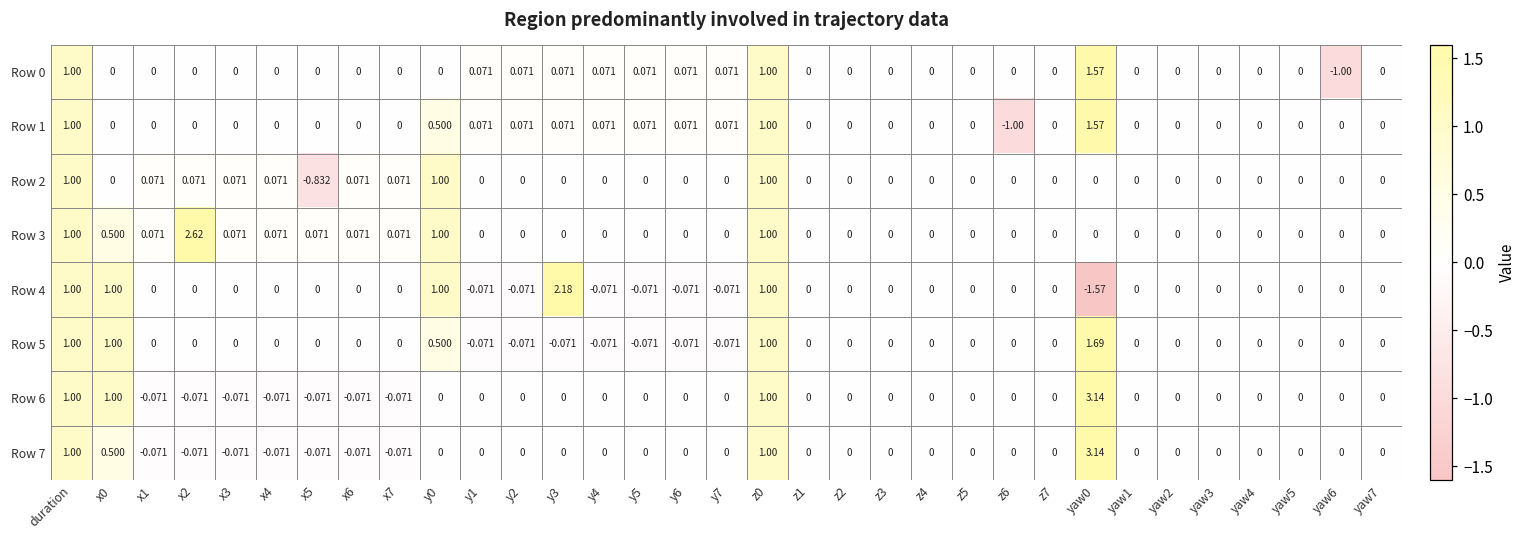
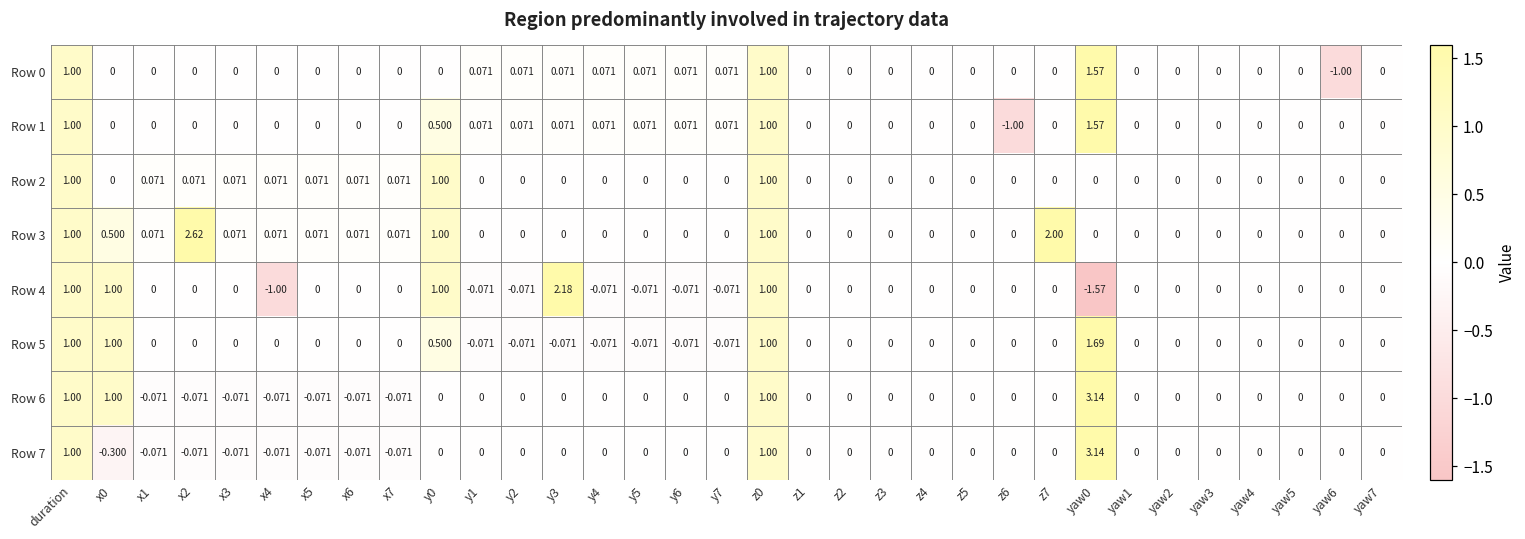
  {
    "Row 2": {
      "duration": 1.00,
      "x0": 0,
      "x1": 0.071,
      "x2": 0.071,
      "x3": 0.071,
      "x4": 0.071,
-     "x5": -0.832,
+     "x5": 0.071,
      "x6": 0.071,
      "x7": 0.071,
      "y0": 1.00,
      "y1": 0,
      "y2": 0,
      "y3": 0,
      "y4": 0,
      "y5": 0,
      "y6": 0,
      "y7": 0,
      "z0": 1.00,
      "z1": 0,
      "z2": 0,
      "z3": 0,
      "z4": 0,
      "z5": 0,
      "z6": 0,
      "z7": 0,
      "yaw0": 0,
      "yaw1": 0,
      "yaw2": 0,
      "yaw3": 0,
      "yaw4": 0,
      "yaw5": 0,
      "yaw6": 0,
      "yaw7": 0
    },
    "Row 3": {
      "duration": 1.00,
      "x0": 0.500,
      "x1": 0.071,
      "x2": 2.62,
      "x3": 0.071,
      "x4": 0.071,
      "x5": 0.071,
      "x6": 0.071,
      "x7": 0.071,
      "y0": 1.00,
      "y1": 0,
      "y2": 0,
      "y3": 0,
      "y4": 0,
      "y5": 0,
      "y6": 0,
      "y7": 0,
      "z0": 1.00,
      "z1": 0,
      "z2": 0,
      "z3": 0,
      "z4": 0,
      "z5": 0,
      "z6": 0,
-     "z7": 0,
+     "z7": 2.00,
      "yaw0": 0,
      "yaw1": 0,
      "yaw2": 0,
      "yaw3": 0,
      "yaw4": 0,
      "yaw5": 0,
      "yaw6": 0,
      "yaw7": 0
    },
    "Row 4": {
      "duration": 1.00,
      "x0": 1.00,
      "x1": 0,
      "x2": 0,
      "x3": 0,
-     "x4": 0,
+     "x4": -1.00,
      "x5": 0,
      "x6": 0,
      "x7": 0,
      "y0": 1.00,
      "y1": -0.071,
      "y2": -0.071,
      "y3": 2.18,
      "y4": -0.071,
      "y5": -0.071,
      "y6": -0.071,
      "y7": -0.071,
      "z0": 1.00,
      "z1": 0,
      "z2": 0,
      "z3": 0,
      "z4": 0,
      "z5": 0,
      "z6": 0,
      "z7": 0,
      "yaw0": -1.57,
      "yaw1": 0,
      "yaw2": 0,
      "yaw3": 0,
      "yaw4": 0,
      "yaw5": 0,
      "yaw6": 0,
      "yaw7": 0
    },
    "Row 7": {
      "duration": 1.00,
-     "x0": 0.500,
+     "x0": -0.300,
      "x1": -0.071,
      "x2": -0.071,
      "x3": -0.071,
      "x4": -0.071,
      "x5": -0.071,
      "x6": -0.071,
      "x7": -0.071,
      "y0": 0,
      "y1": 0,
      "y2": 0,
      "y3": 0,
      "y4": 0,
      "y5": 0,
      "y6": 0,
      "y7": 0,
      "z0": 1.00,
      "z1": 0,
      "z2": 0,
      "z3": 0,
      "z4": 0,
      "z5": 0,
      "z6": 0,
      "z7": 0,
      "yaw0": 3.14,
      "yaw1": 0,
      "yaw2": 0,
      "yaw3": 0,
      "yaw4": 0,
      "yaw5": 0,
      "yaw6": 0,
      "yaw7": 0
    }
  }
